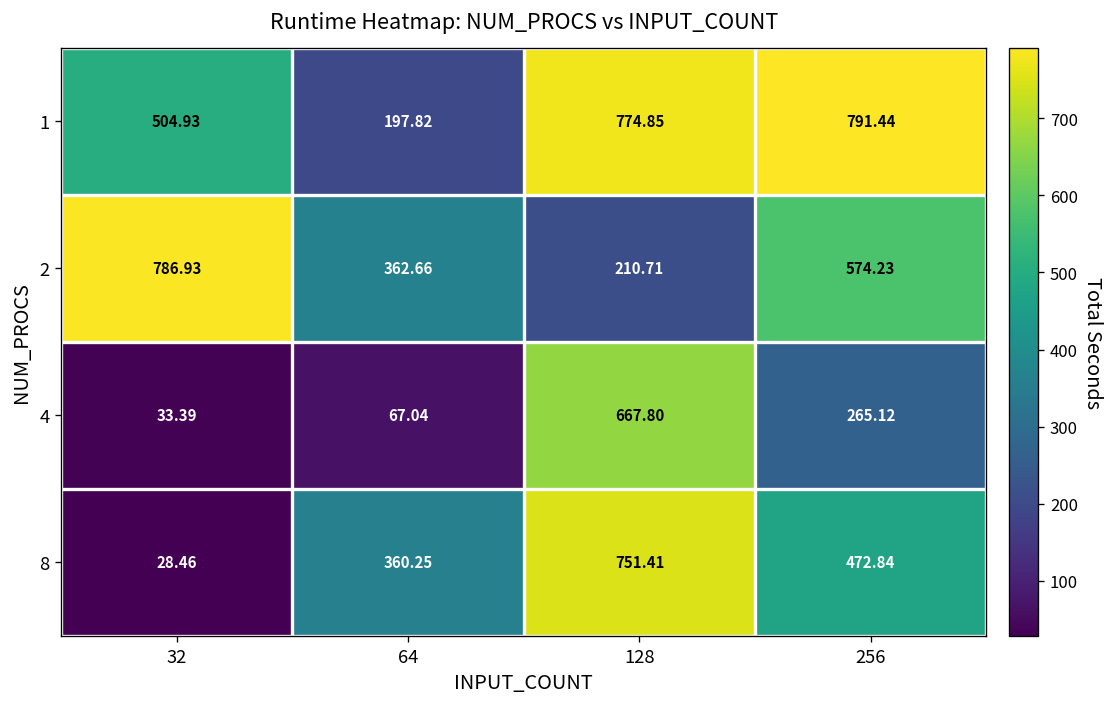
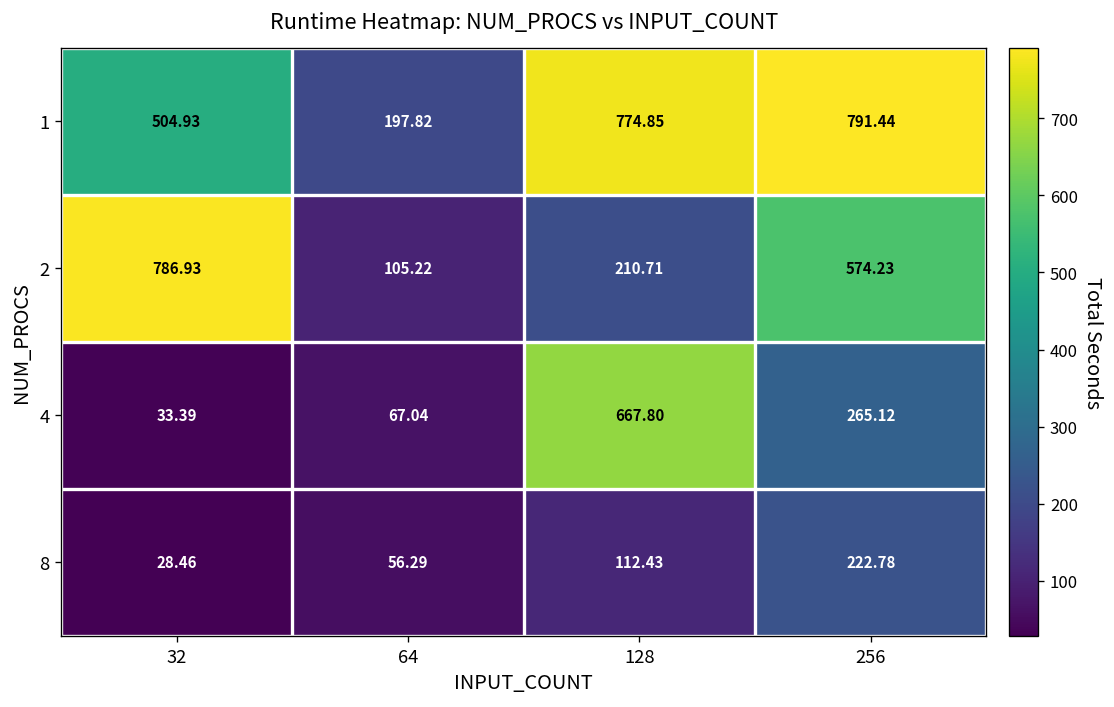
  {
    "1": {
      "32": 504.93,
      "64": 197.82,
      "128": 774.85,
      "256": 791.44
    },
    "2": {
      "32": 786.93,
-     "64": 362.66,
+     "64": 105.22,
      "128": 210.71,
      "256": 574.23
    },
    "4": {
      "32": 33.39,
      "64": 67.04,
      "128": 667.80,
      "256": 265.12
    },
    "8": {
      "32": 28.46,
-     "64": 360.25,
-     "128": 751.41,
-     "256": 472.84
+     "64": 56.29,
+     "128": 112.43,
+     "256": 222.78
    }
  }
